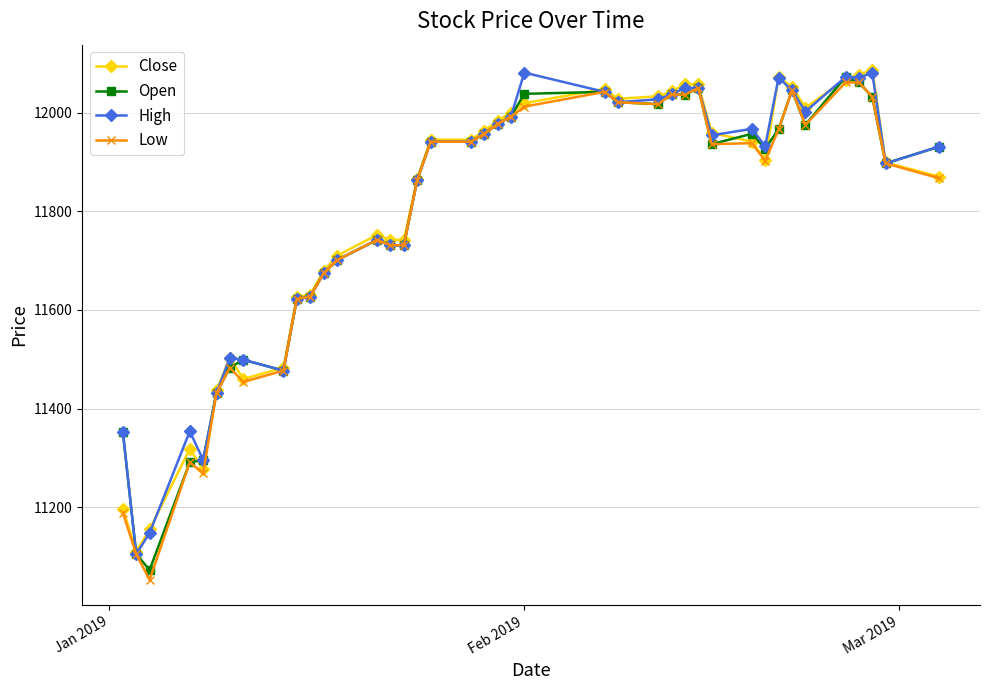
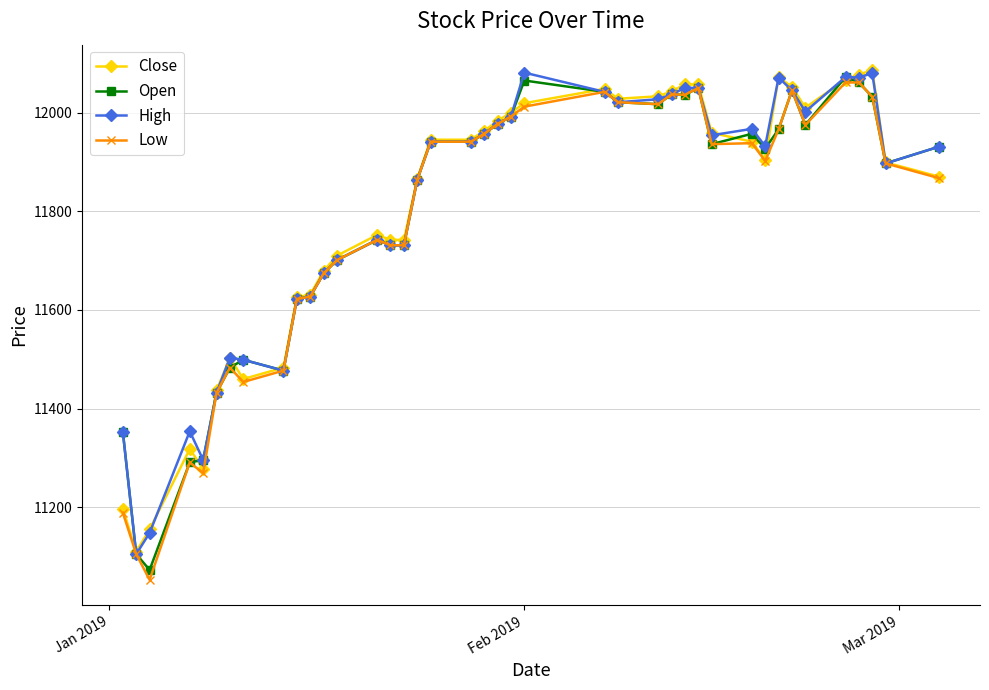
  {
    "Close": {
      "Feb 2019": 12020
    },
    "Open": {
-     "Feb 2019": 12040
+     "Feb 2019": 12070
    },
    "High": {
      "Feb 2019": 12080
    },
    "Low": {
      "Feb 2019": 12010
    }
  }
